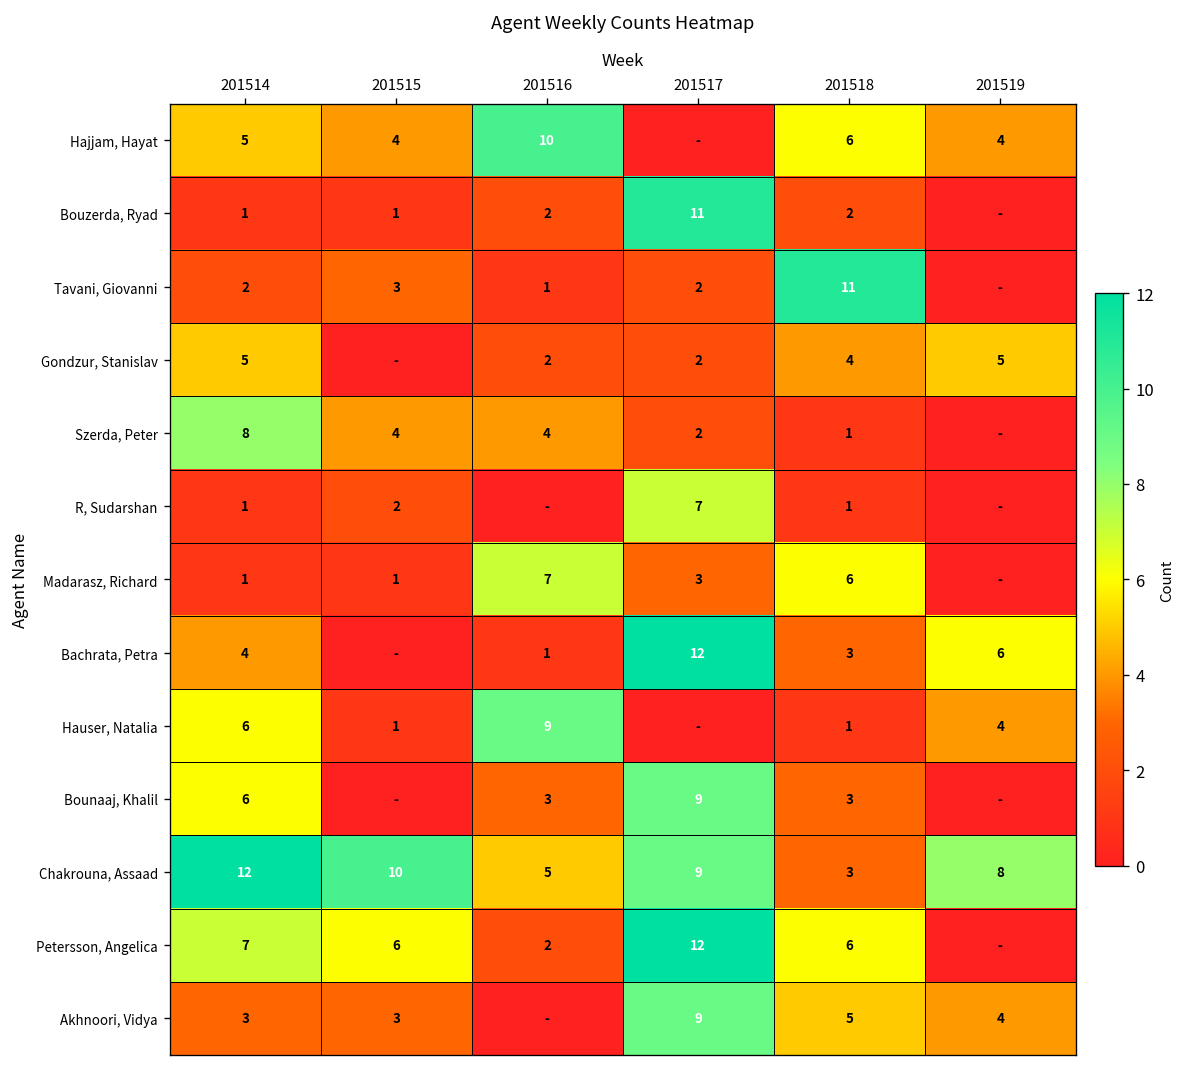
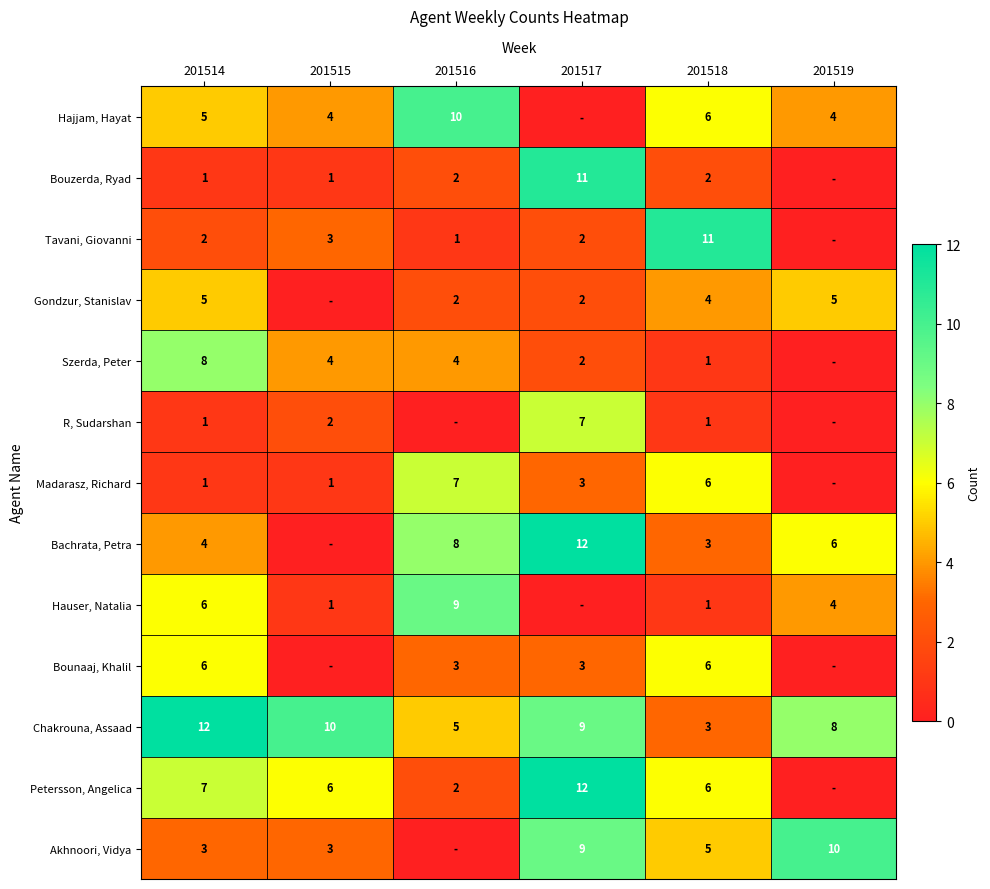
  {
    "Hajjam, Hayat": {
      "201514": 5,
      "201515": 4,
      "201516": 10,
      "201518": 6,
      "201519": 4
    },
    "Bouzerda, Ryad": {
      "201514": 1,
      "201515": 1,
      "201516": 2,
      "201517": 11,
      "201518": 2
    },
    "Tavani, Giovanni": {
      "201514": 2,
      "201515": 3,
      "201516": 1,
      "201517": 2,
      "201518": 11
    },
    "Gondzur, Stanislav": {
      "201514": 5,
      "201516": 2,
      "201517": 2,
      "201518": 4,
      "201519": 5
    },
    "Szerda, Peter": {
      "201514": 8,
      "201515": 4,
      "201516": 4,
      "201517": 2,
      "201518": 1
    },
    "R, Sudarshan": {
      "201514": 1,
      "201515": 2,
      "201517": 7,
      "201518": 1
    },
    "Madarasz, Richard": {
      "201514": 1,
      "201515": 1,
      "201516": 7,
      "201517": 3,
      "201518": 6
    },
    "Bachrata, Petra": {
      "201514": 4,
-     "201516": 1,
+     "201516": 8,
      "201517": 12,
      "201518": 3,
      "201519": 6
    },
    "Hauser, Natalia": {
      "201514": 6,
      "201515": 1,
      "201516": 9,
      "201518": 1,
      "201519": 4
    },
    "Bounaaj, Khalil": {
      "201514": 6,
      "201516": 3,
-     "201517": 9,
-     "201518": 3
+     "201517": 3,
+     "201518": 6
    },
    "Chakrouna, Assaad": {
      "201514": 12,
      "201515": 10,
      "201516": 5,
      "201517": 9,
      "201518": 3,
      "201519": 8
    },
    "Petersson, Angelica": {
      "201514": 7,
      "201515": 6,
      "201516": 2,
      "201517": 12,
      "201518": 6
    },
    "Akhnoori, Vidya": {
      "201514": 3,
      "201515": 3,
      "201517": 9,
      "201518": 5,
-     "201519": 4
+     "201519": 10
    }
  }
